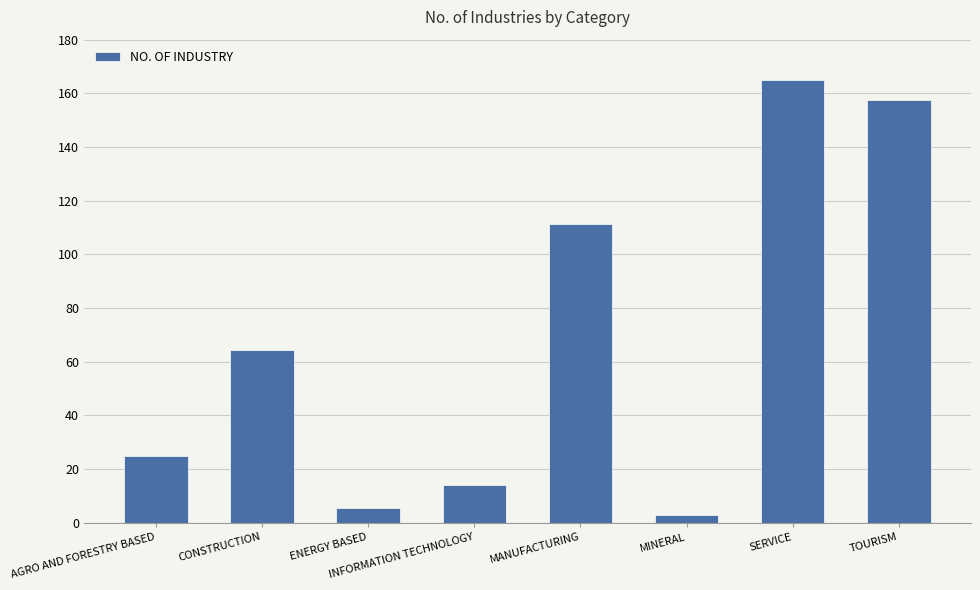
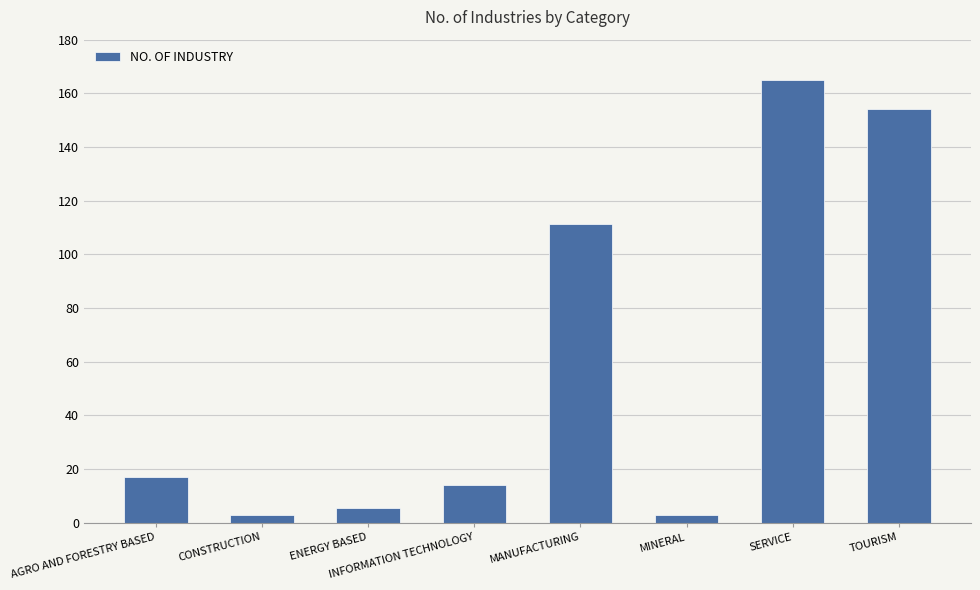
  {
-   "AGRO AND FORESTRY BASED": 25,
-   "CONSTRUCTION": 65,
+   "AGRO AND FORESTRY BASED": 17,
+   "CONSTRUCTION": 3,
    "ENERGY BASED": 5,
    "INFORMATION TECHNOLOGY": 14,
    "MANUFACTURING": 111,
    "MINERAL": 3,
    "SERVICE": 165,
-   "TOURISM": 158
+   "TOURISM": 154
  }
